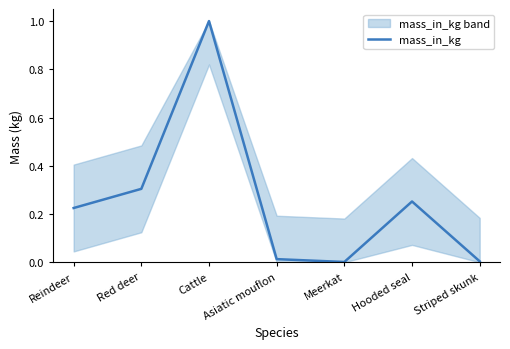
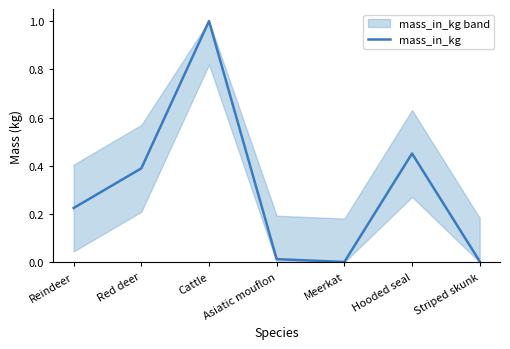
  {
    "mass_in_kg": {
      "Reindeer": 0.22,
-     "Red deer": 0.30,
+     "Red deer": 0.39,
      "Asiatic mouflon": 0.01,
      "Meerkat": 0.00,
-     "Hooded seal": 0.25,
+     "Hooded seal": 0.45,
      "Striped skunk": 0.00
    },
    "mass_in_kg band": {
      "Asiatic mouflon": 0.19,
      "Meerkat": 0.18,
      "Striped skunk": 0.18
    }
  }
